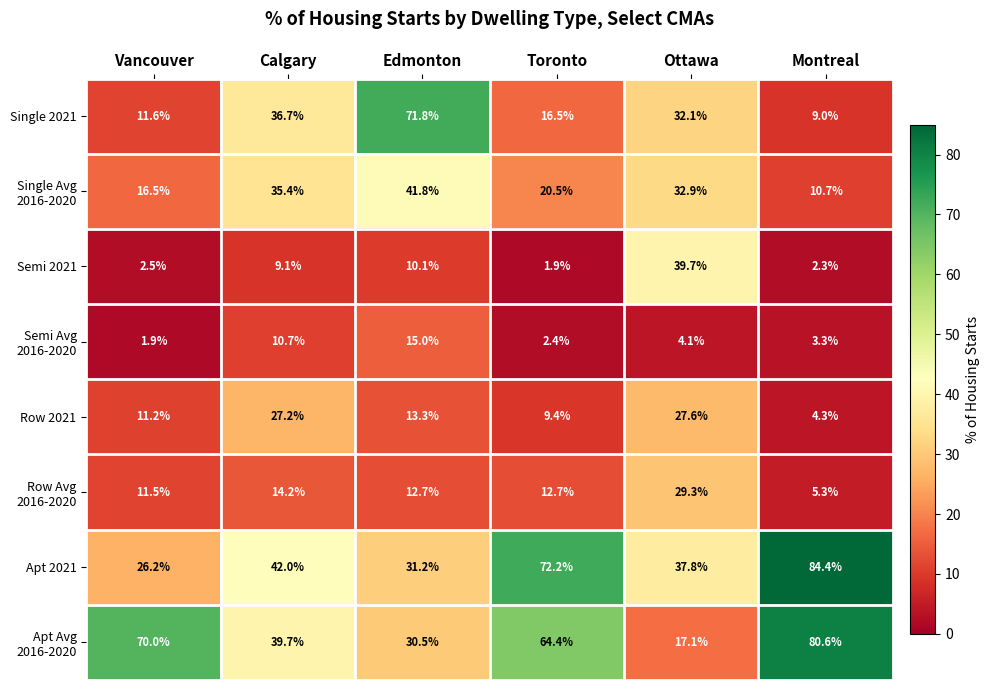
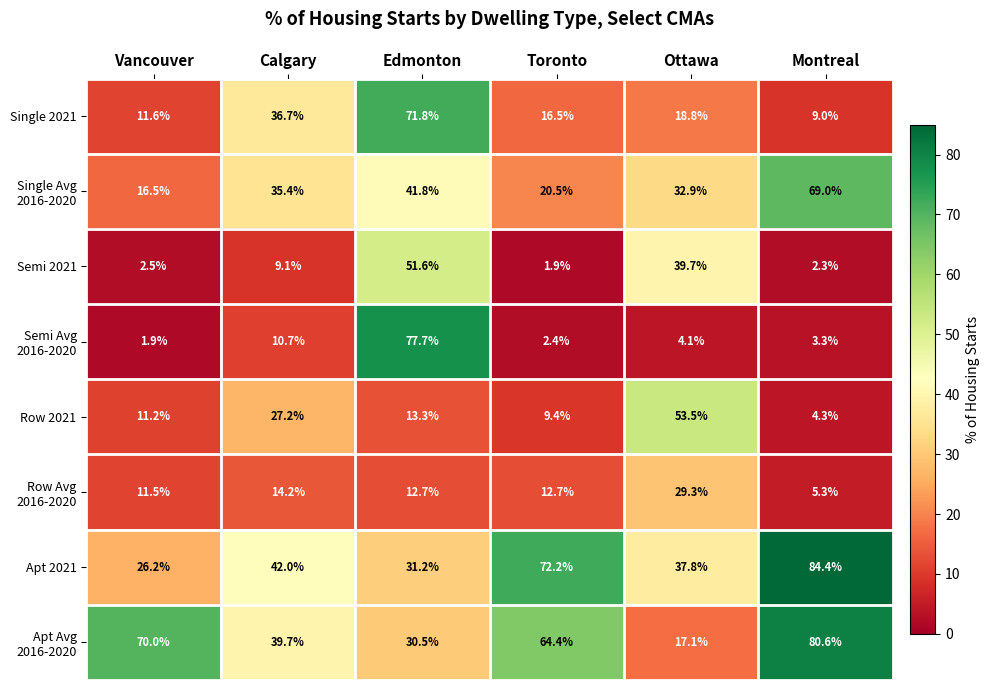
  {
    "Single 2021": {
      "Vancouver": "11.6%",
      "Calgary": "36.7%",
      "Edmonton": "71.8%",
      "Toronto": "16.5%",
-     "Ottawa": "32.1%",
+     "Ottawa": "18.8%",
      "Montreal": "9.0%"
    },
    "Single Avg 2016-2020": {
      "Vancouver": "16.5%",
      "Calgary": "35.4%",
      "Edmonton": "41.8%",
      "Toronto": "20.5%",
      "Ottawa": "32.9%",
-     "Montreal": "10.7%"
+     "Montreal": "69.0%"
    },
    "Semi 2021": {
      "Vancouver": "2.5%",
      "Calgary": "9.1%",
-     "Edmonton": "10.1%",
+     "Edmonton": "51.6%",
      "Toronto": "1.9%",
      "Ottawa": "39.7%",
      "Montreal": "2.3%"
    },
    "Semi Avg 2016-2020": {
      "Vancouver": "1.9%",
      "Calgary": "10.7%",
-     "Edmonton": "15.0%",
+     "Edmonton": "77.7%",
      "Toronto": "2.4%",
      "Ottawa": "4.1%",
      "Montreal": "3.3%"
    },
    "Row 2021": {
      "Vancouver": "11.2%",
      "Calgary": "27.2%",
      "Edmonton": "13.3%",
      "Toronto": "9.4%",
-     "Ottawa": "27.6%",
+     "Ottawa": "53.5%",
      "Montreal": "4.3%"
    },
    "Row Avg 2016-2020": {
      "Vancouver": "11.5%",
      "Calgary": "14.2%",
      "Edmonton": "12.7%",
      "Toronto": "12.7%",
      "Ottawa": "29.3%",
      "Montreal": "5.3%"
    },
    "Apt 2021": {
      "Vancouver": "26.2%",
      "Calgary": "42.0%",
      "Edmonton": "31.2%",
      "Toronto": "72.2%",
      "Ottawa": "37.8%",
      "Montreal": "84.4%"
    },
    "Apt Avg 2016-2020": {
      "Vancouver": "70.0%",
      "Calgary": "39.7%",
      "Edmonton": "30.5%",
      "Toronto": "64.4%",
      "Ottawa": "17.1%",
      "Montreal": "80.6%"
    }
  }
